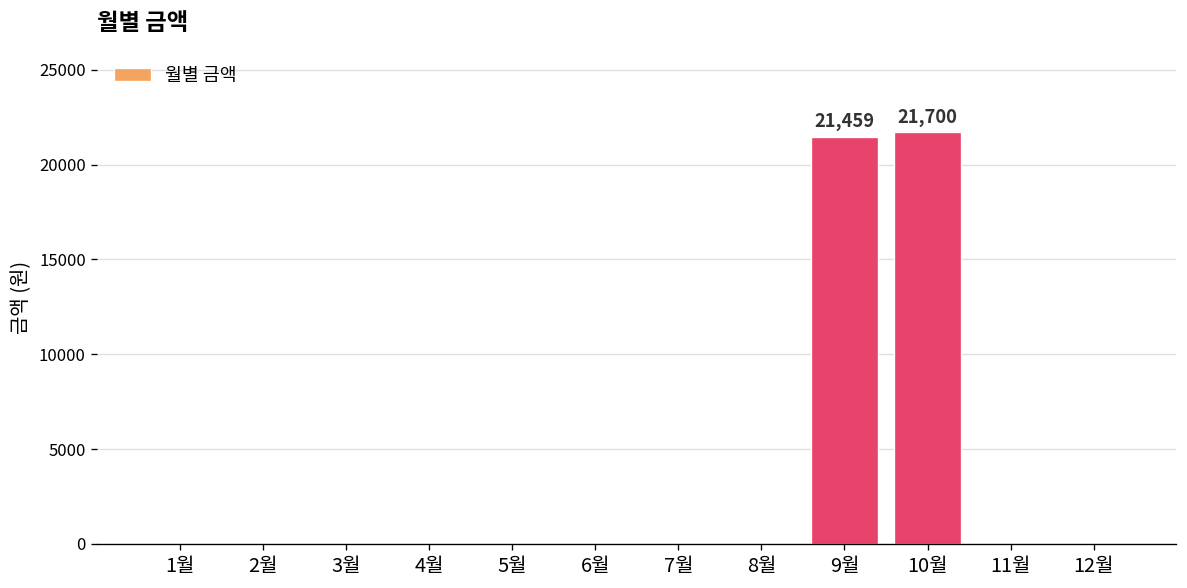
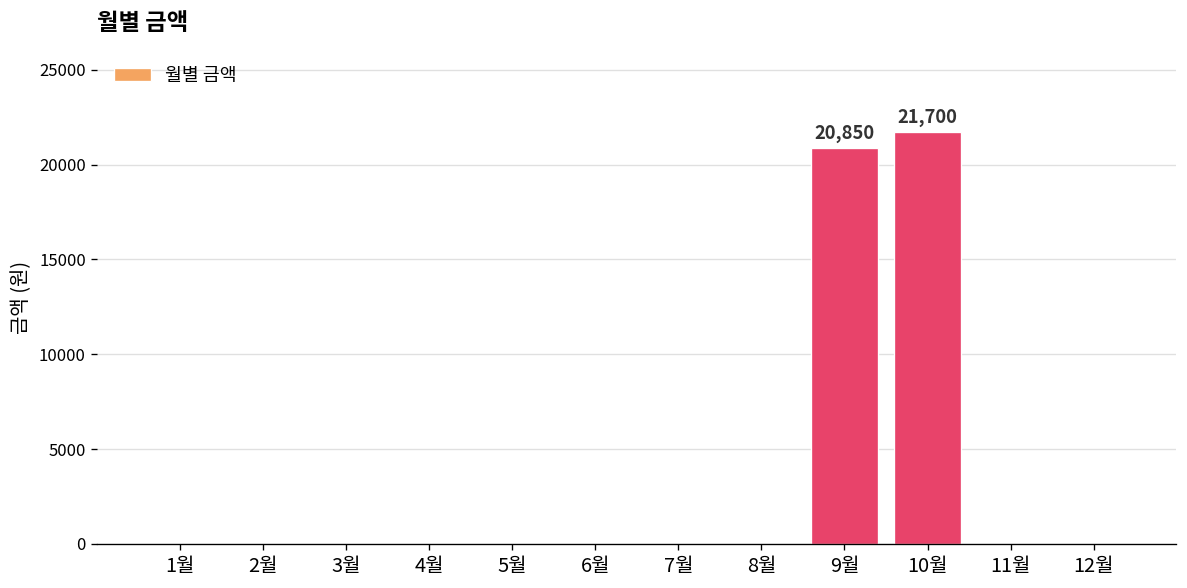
  {
-   "9월": "21,459",
+   "9월": "20,850",
    "10월": "21,700"
  }
